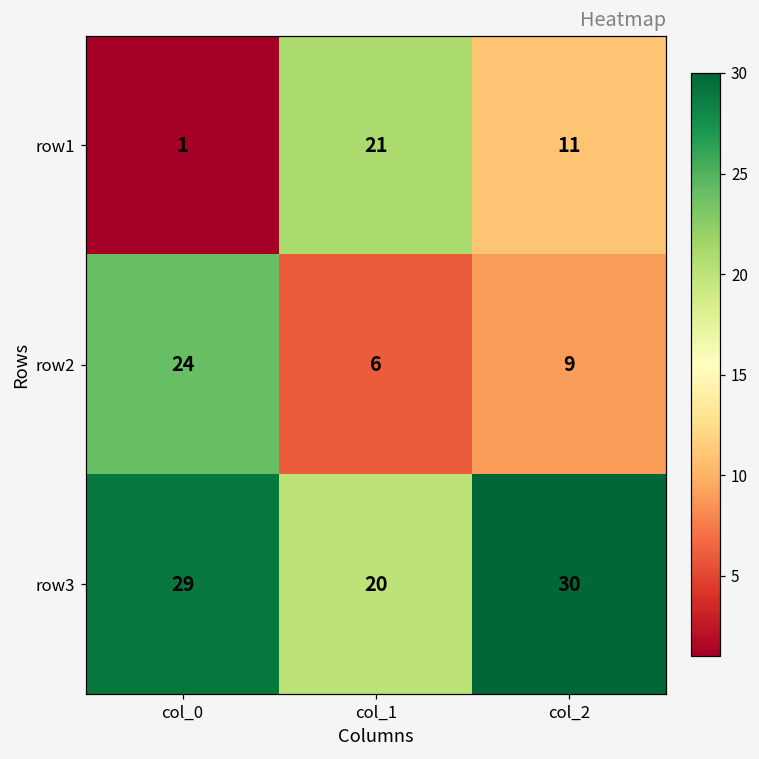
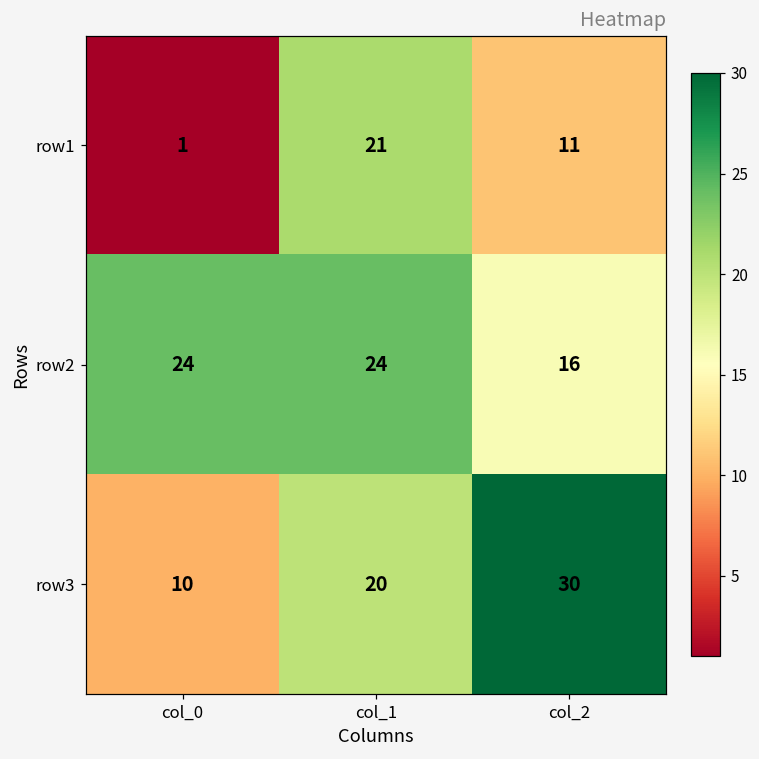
  {
    "row1": {
      "col_0": 1,
      "col_1": 21,
      "col_2": 11
    },
    "row2": {
      "col_0": 24,
-     "col_1": 6,
-     "col_2": 9
+     "col_1": 24,
+     "col_2": 16
    },
    "row3": {
-     "col_0": 29,
+     "col_0": 10,
      "col_1": 20,
      "col_2": 30
    }
  }
